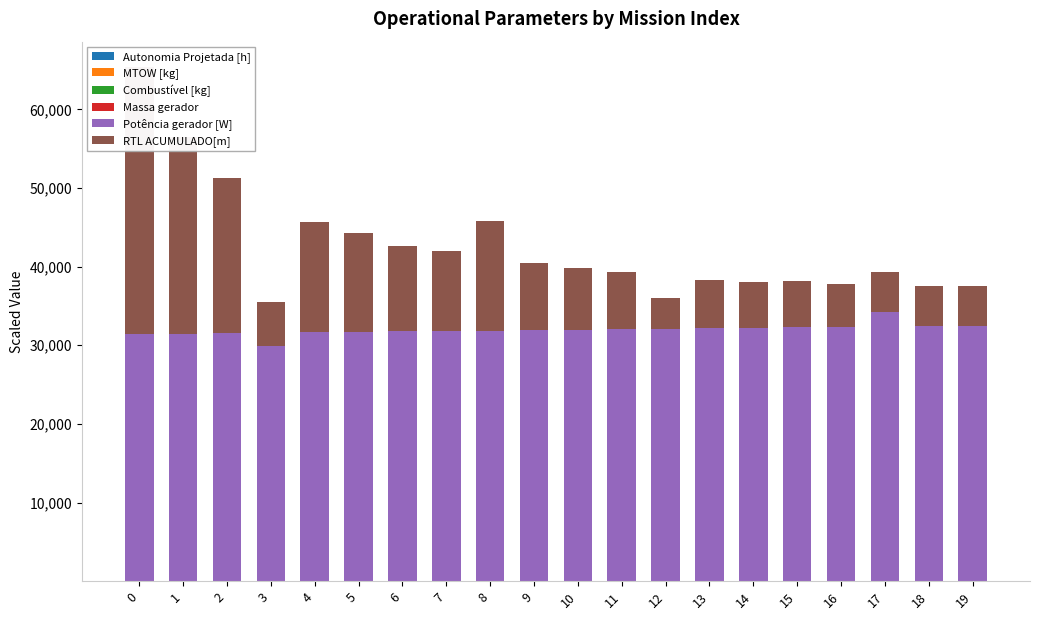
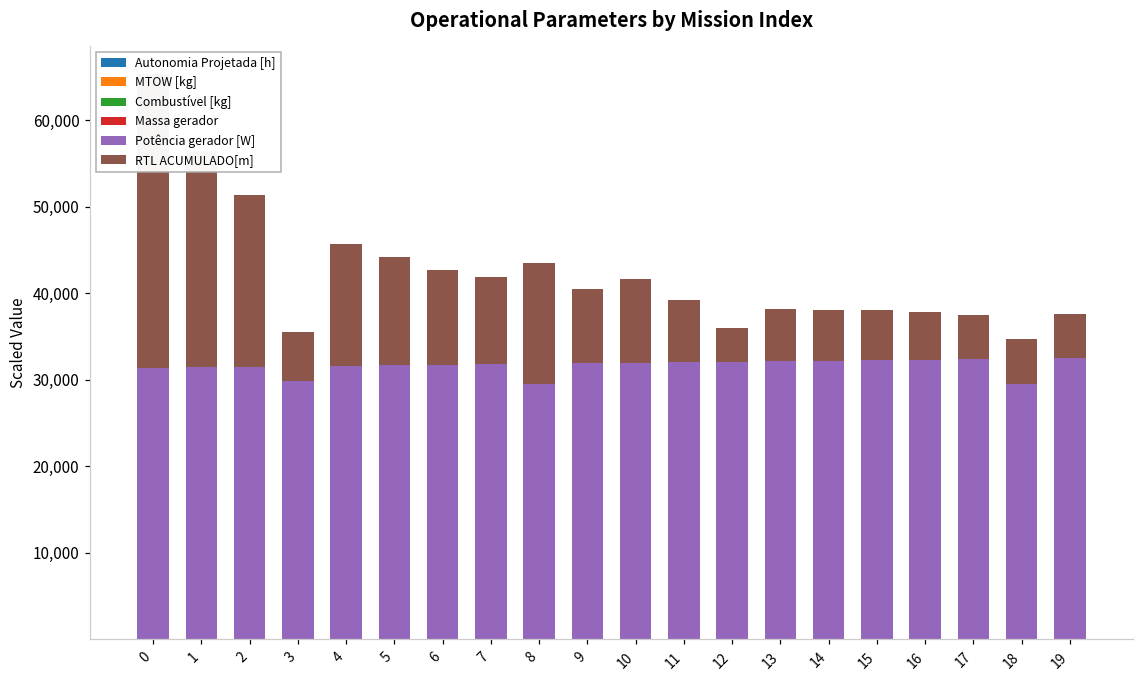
  {
    "Potência gerador [W]": {
      "0": "31,000",
      "1": "31,000",
      "2": "32,000",
      "3": "30,000",
      "4": "32,000",
      "5": "32,000",
      "6": "32,000",
      "7": "32,000",
-     "8": "32,000",
+     "8": "30,000",
      "9": "32,000",
      "10": "32,000",
      "11": "32,000",
      "12": "32,000",
      "13": "32,000",
      "14": "32,000",
      "15": "32,000",
      "16": "32,000",
-     "17": "34,000",
-     "18": "32,000",
+     "17": "32,000",
+     "18": "30,000",
      "19": "32,000"
    },
    "RTL ACUMULADO[m]": {
      "2": "20,000",
      "3": "6,000",
      "4": "14,000",
      "5": "13,000",
      "6": "11,000",
      "7": "10,000",
      "8": "14,000",
      "9": "9,000",
-     "10": "8,000",
+     "10": "10,000",
      "11": "7,000",
      "12": "4,000",
      "13": "6,000",
      "14": "6,000",
      "15": "6,000",
      "16": "6,000",
      "17": "5,000",
      "18": "5,000",
      "19": "5,000"
    }
  }
